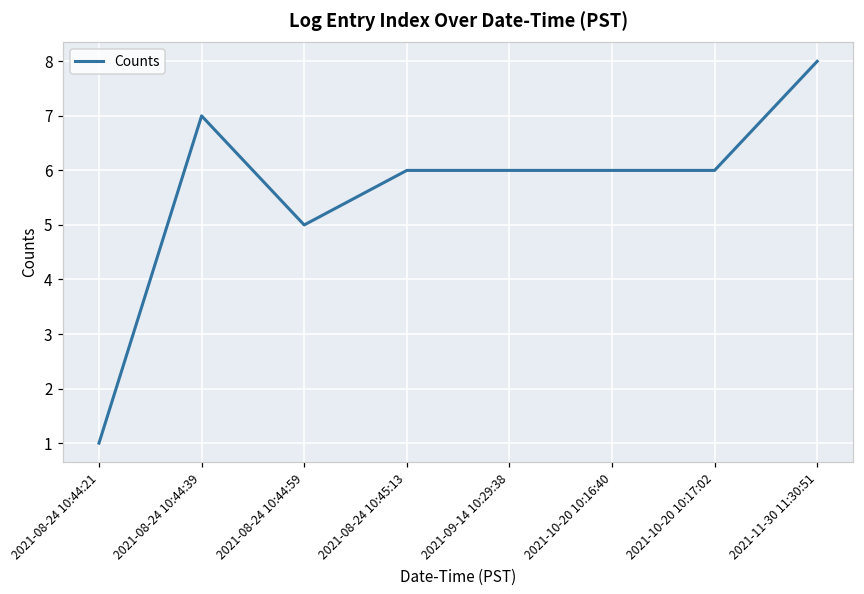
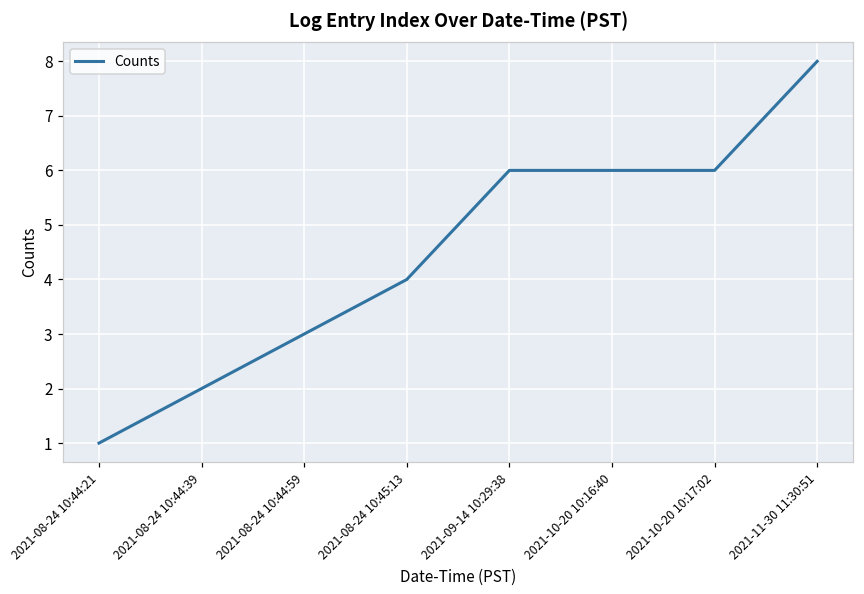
  {
    "2021-08-24 10:44:21": 1,
-   "2021-08-24 10:44:39": 7,
-   "2021-08-24 10:44:59": 5,
-   "2021-08-24 10:45:13": 6,
+   "2021-08-24 10:44:39": 2,
+   "2021-08-24 10:44:59": 3,
+   "2021-08-24 10:45:13": 4,
    "2021-09-14 10:29:38": 6,
    "2021-10-20 10:16:40": 6,
    "2021-10-20 10:17:02": 6,
    "2021-11-30 11:30:51": 8
  }
